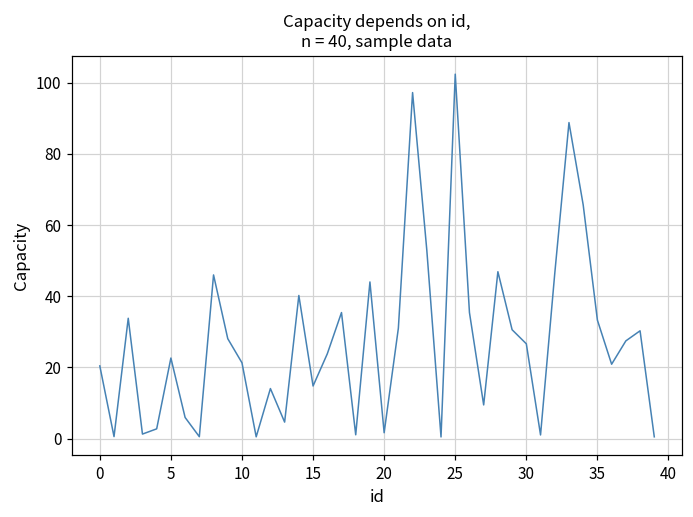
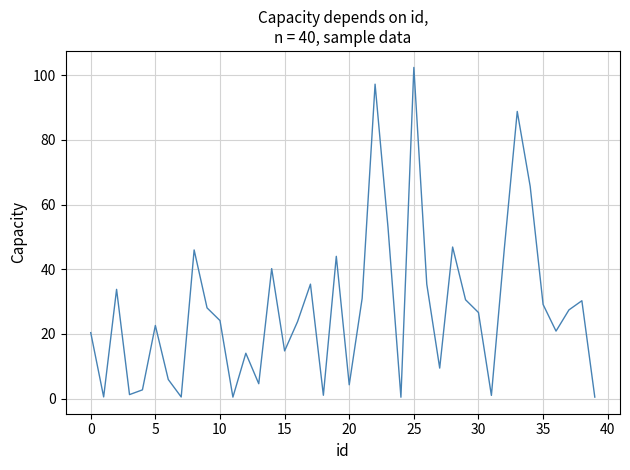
  {
    "0": 20,
    "5": 23,
-   "10": 21,
+   "10": 24,
    "15": 15,
-   "20": 2,
+   "20": 4,
    "25": 102,
    "30": 27,
-   "35": 33
+   "35": 29
  }
